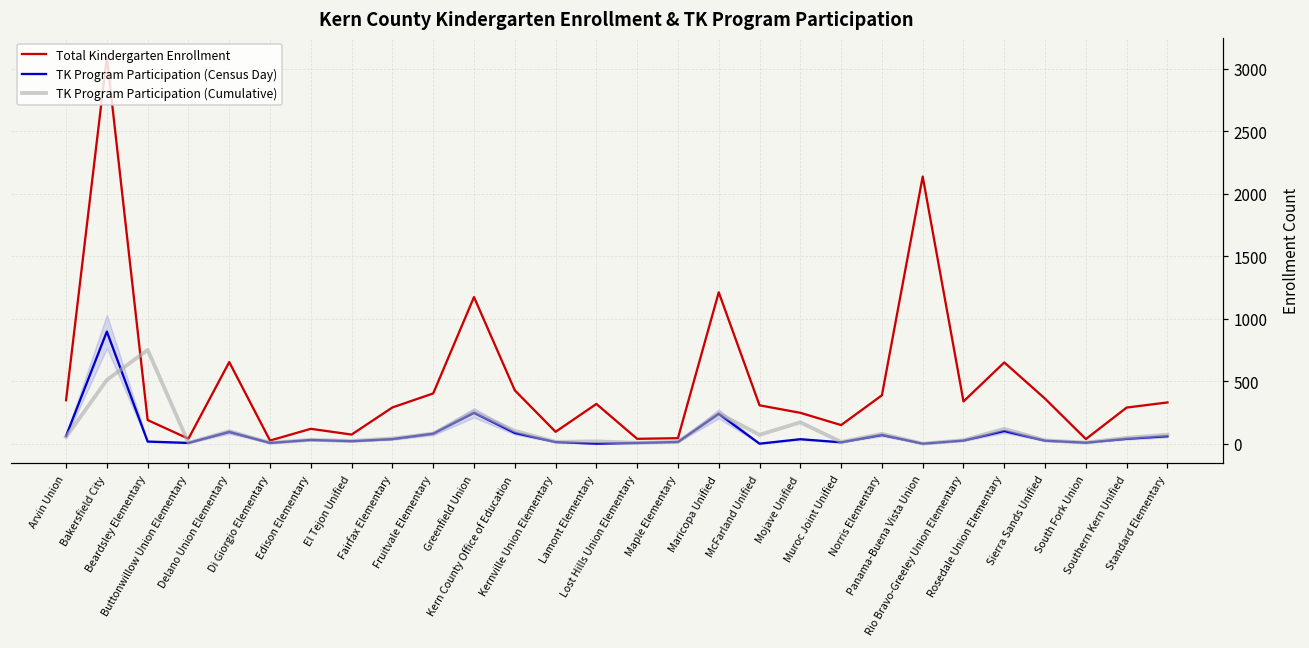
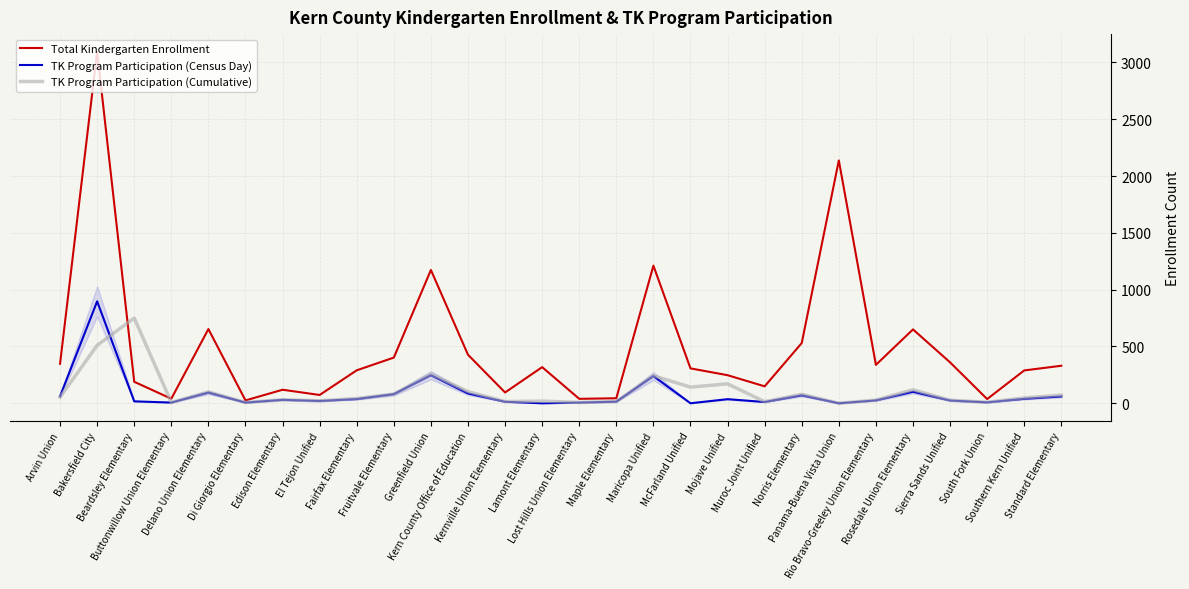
  {
    "Total Kindergarten Enrollment": {
      "Arvin Union": 350,
      "Beardsley Elementary": 190,
      "Buttonwillow Union Elementary": 40,
      "Delano Union Elementary": 650,
      "Edison Elementary": 120,
      "El Tejon Unified": 70,
      "Fairfax Elementary": 290,
      "Fruitvale Elementary": 400,
      "Greenfield Union": 1170,
      "Kern County Office of Education": 430,
      "Kernville Union Elementary": 100,
      "Lamont Elementary": 320,
      "Lost Hills Union Elementary": 40,
      "Maple Elementary": 40,
      "Maricopa Unified": 1210,
      "McFarland Unified": 310,
      "Mojave Unified": 250,
      "Muroc Joint Unified": 150,
-     "Norris Elementary": 390,
+     "Norris Elementary": 530,
      "Panama-Buena Vista Union": 2140,
      "Rio Bravo-Greeley Union Elementary": 340,
      "Rosedale Union Elementary": 650,
      "Sierra Sands Unified": 360,
      "South Fork Union": 40,
      "Southern Kern Unified": 290,
      "Standard Elementary": 330
    },
    "TK Program Participation (Cumulative)": {
      "Bakersfield City": 510,
      "Beardsley Elementary": 750,
-     "McFarland Unified": 70,
+     "McFarland Unified": 140,
      "Mojave Unified": 170
    }
  }
